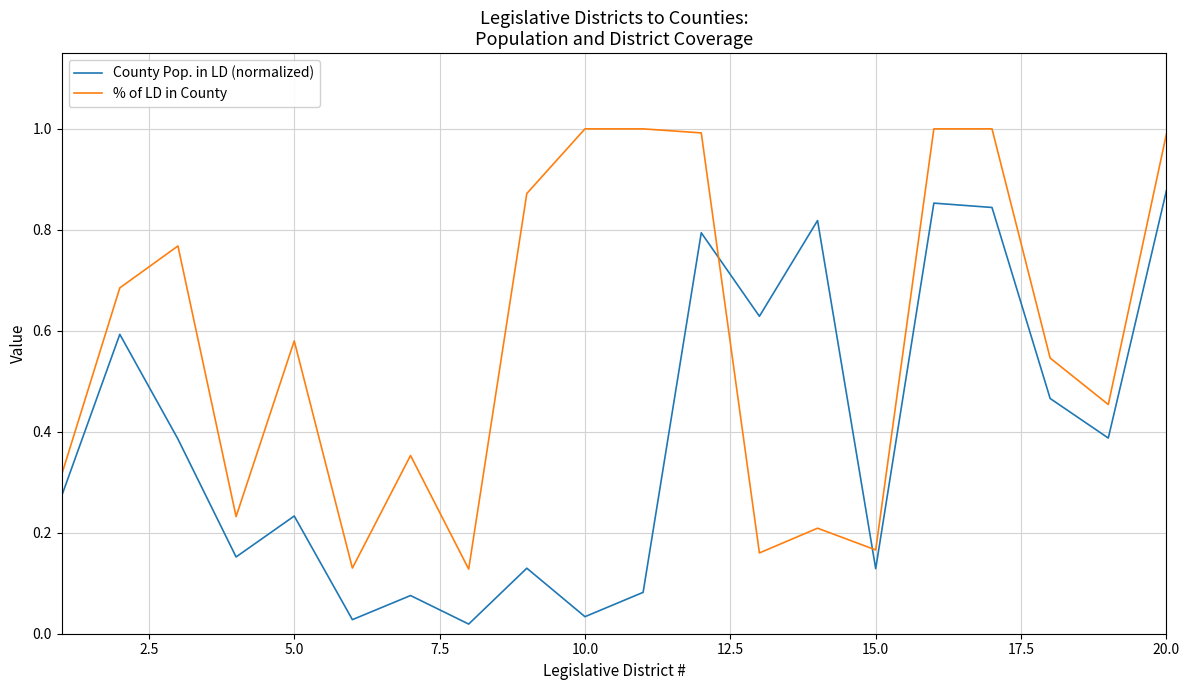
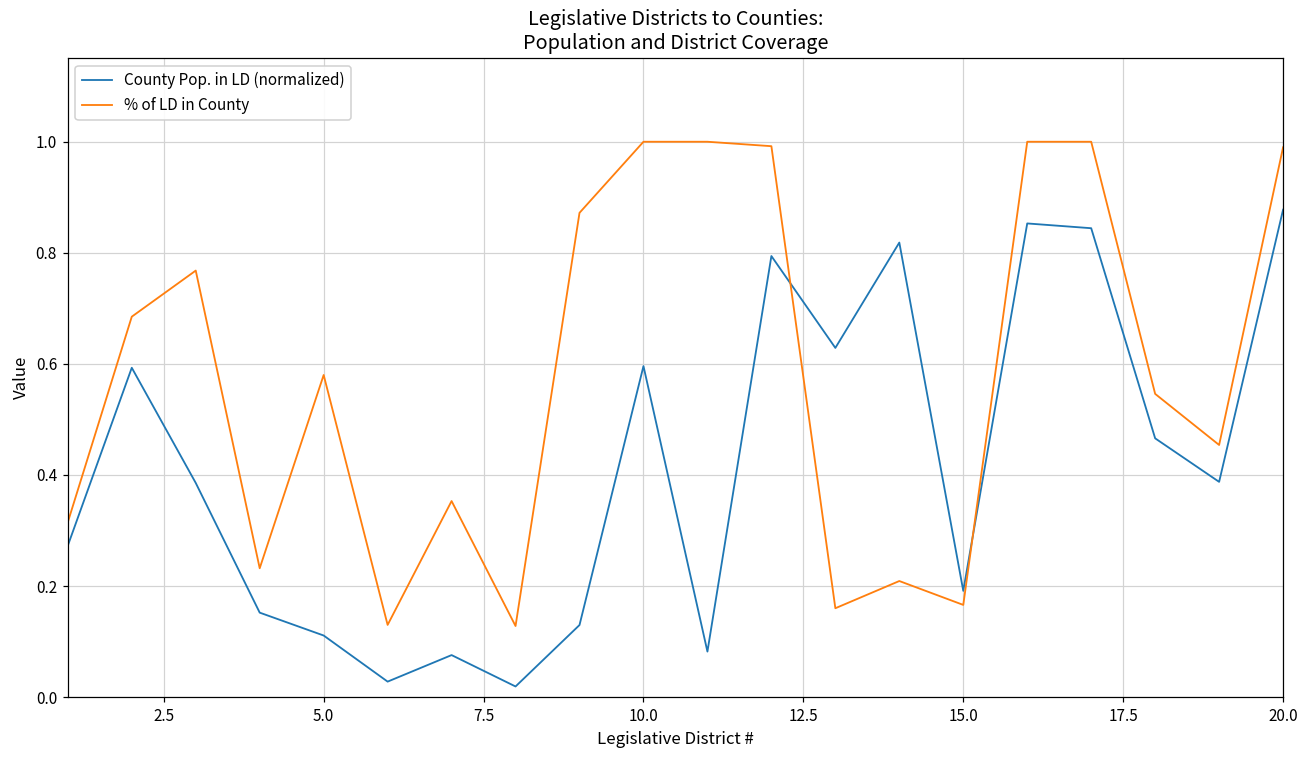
  {
    "County Pop. in LD (normalized)": {
-     "5.0": 0.23,
-     "10.0": 0.03,
-     "15.0": 0.13,
+     "5.0": 0.11,
+     "10.0": 0.60,
+     "15.0": 0.19,
      "20.0": 0.88
    },
    "% of LD in County": {
      "5.0": 0.58,
      "10.0": 1.00,
      "15.0": 0.17,
      "20.0": 0.99
    }
  }
